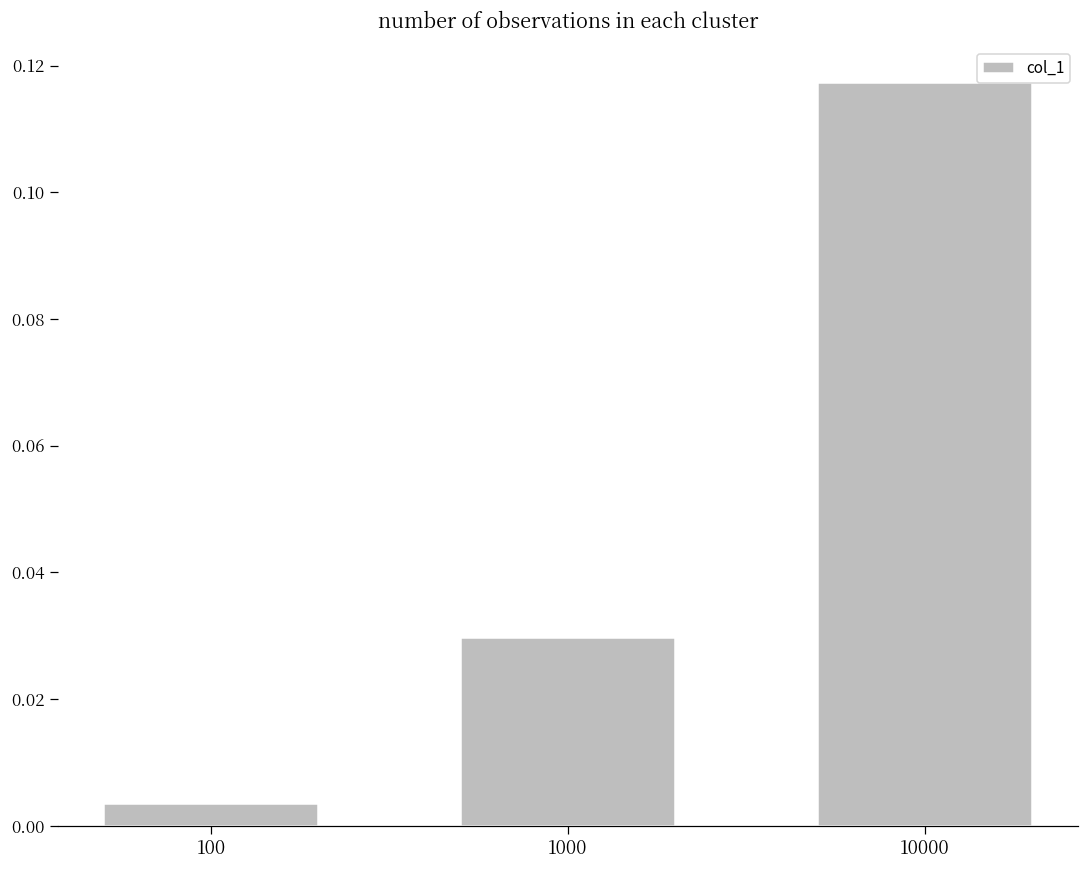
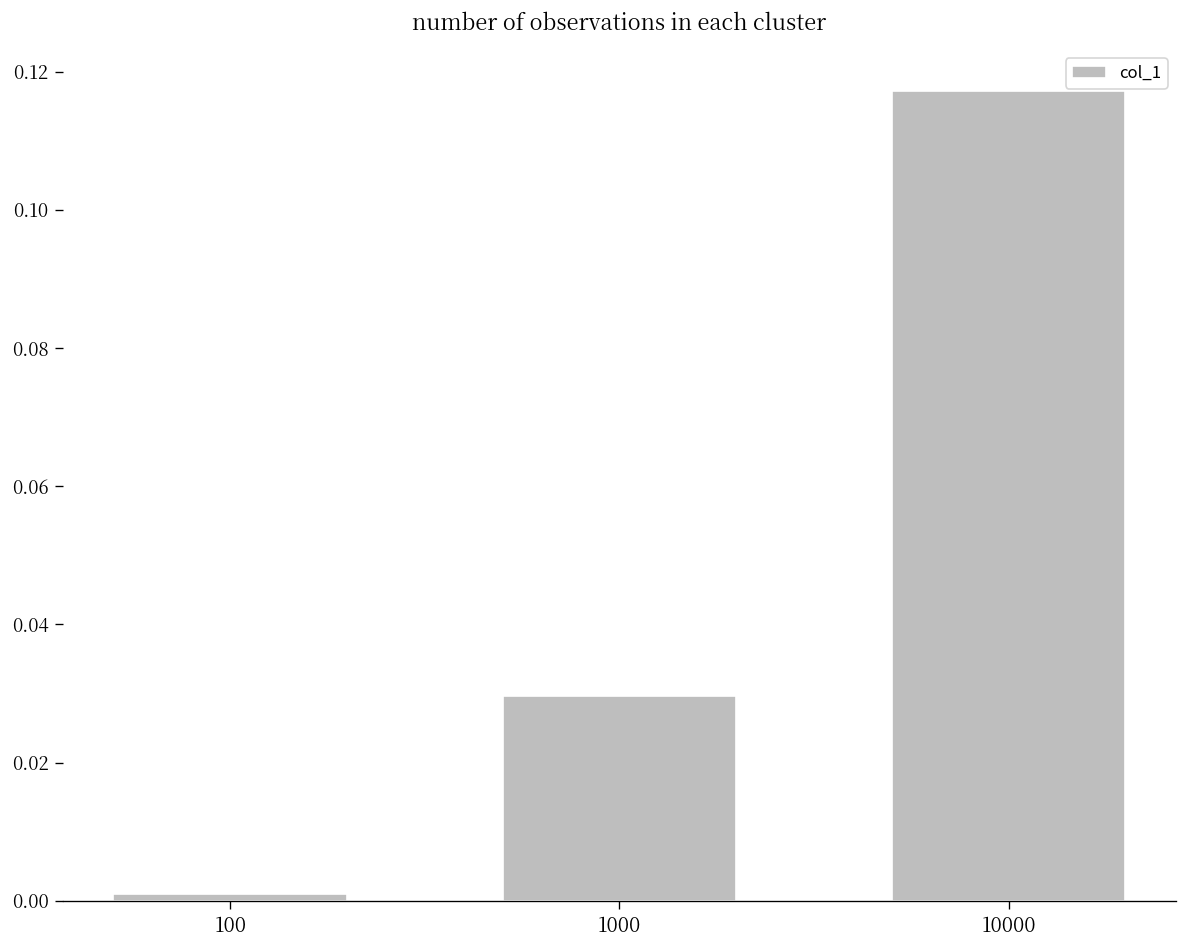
  {
-   "100": 0.003,
+   "100": 0.001,
    "1000": 0.030,
    "10000": 0.117
  }
